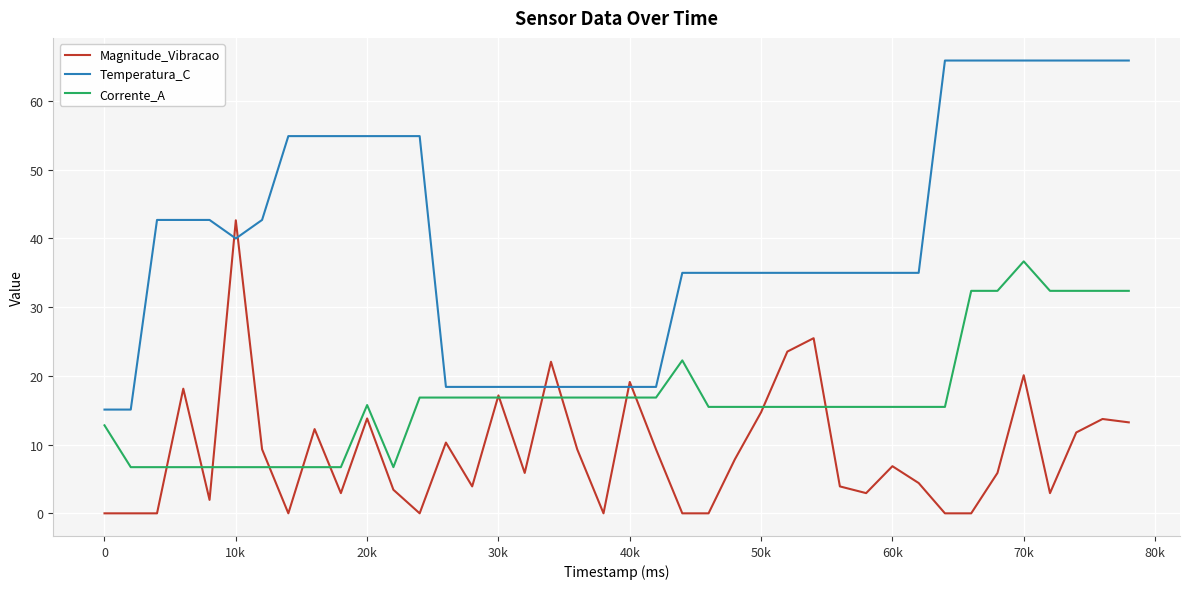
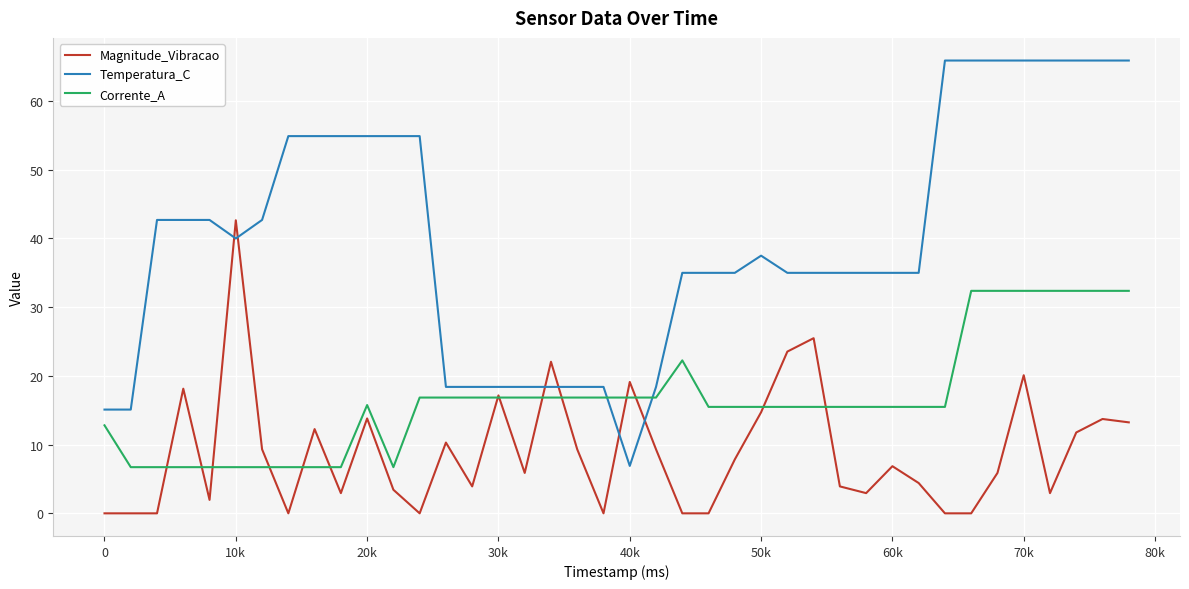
  {
    "Magnitude_Vibracao": {
      "0": 0,
      "10k": 43,
      "20k": 14,
      "40k": 19,
      "50k": 15,
      "60k": 7,
      "70k": 20
    },
    "Temperatura_C": {
      "0": 15,
      "10k": 40,
      "20k": 55,
      "30k": 18,
-     "40k": 18,
-     "50k": 35,
+     "40k": 7,
+     "50k": 38,
      "60k": 35,
      "70k": 66
    },
    "Corrente_A": {
      "0": 13,
      "10k": 7,
      "20k": 16,
      "40k": 17,
      "50k": 15,
      "60k": 15,
-     "70k": 37
+     "70k": 32
    }
  }
